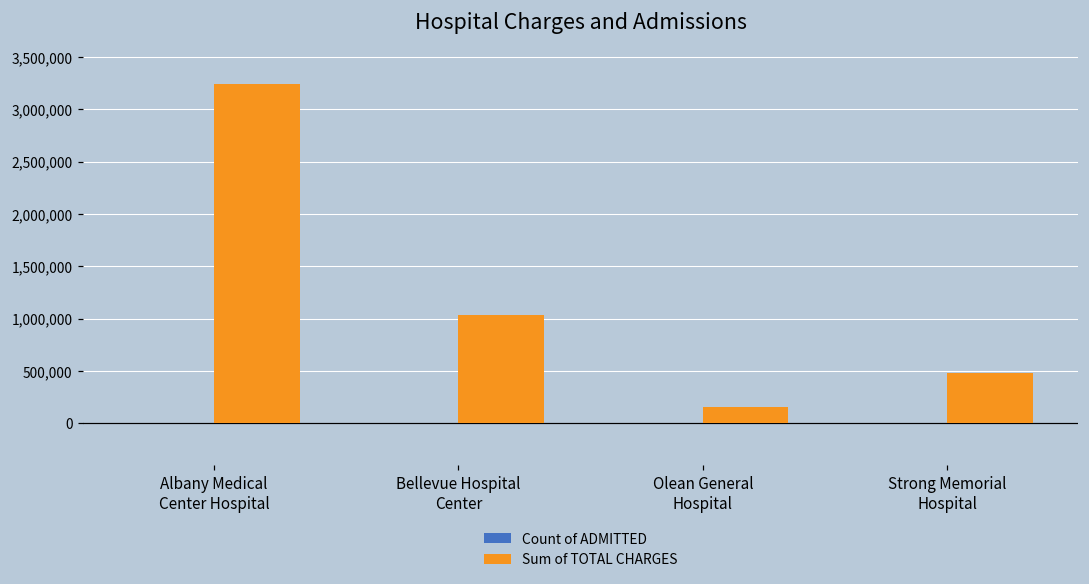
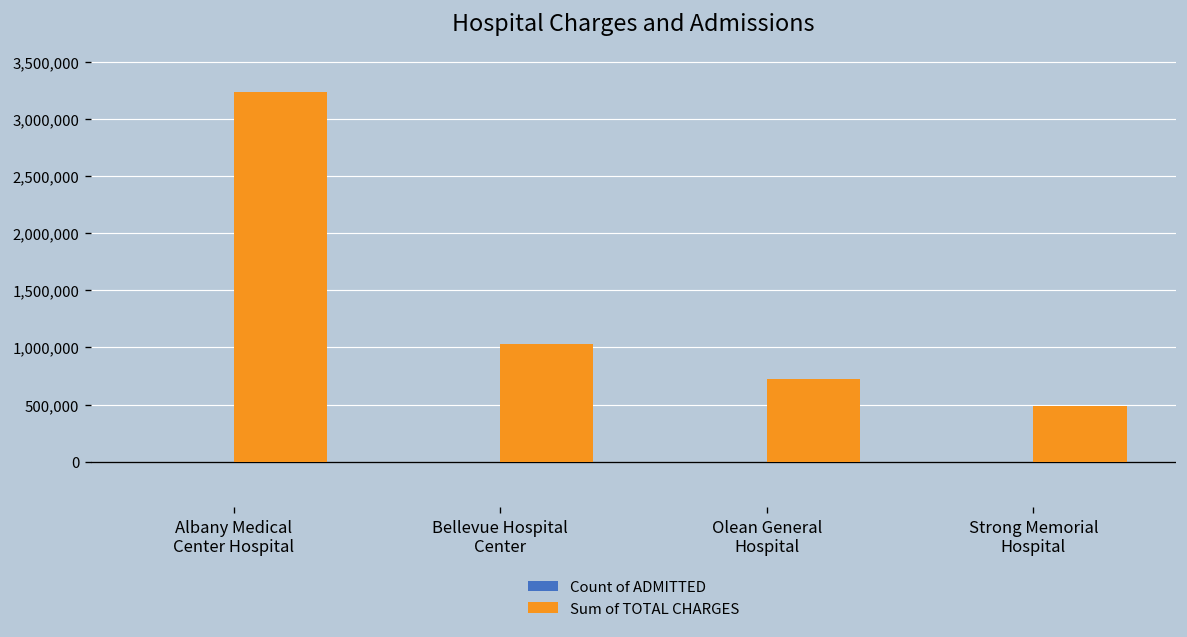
  {
    "Sum of TOTAL CHARGES": {
      "Albany Medical Center Hospital": "3,200,000",
      "Bellevue Hospital Center": "1,000,000",
-     "Olean General Hospital": "200,000",
+     "Olean General Hospital": "700,000",
      "Strong Memorial Hospital": "500,000"
    }
  }
